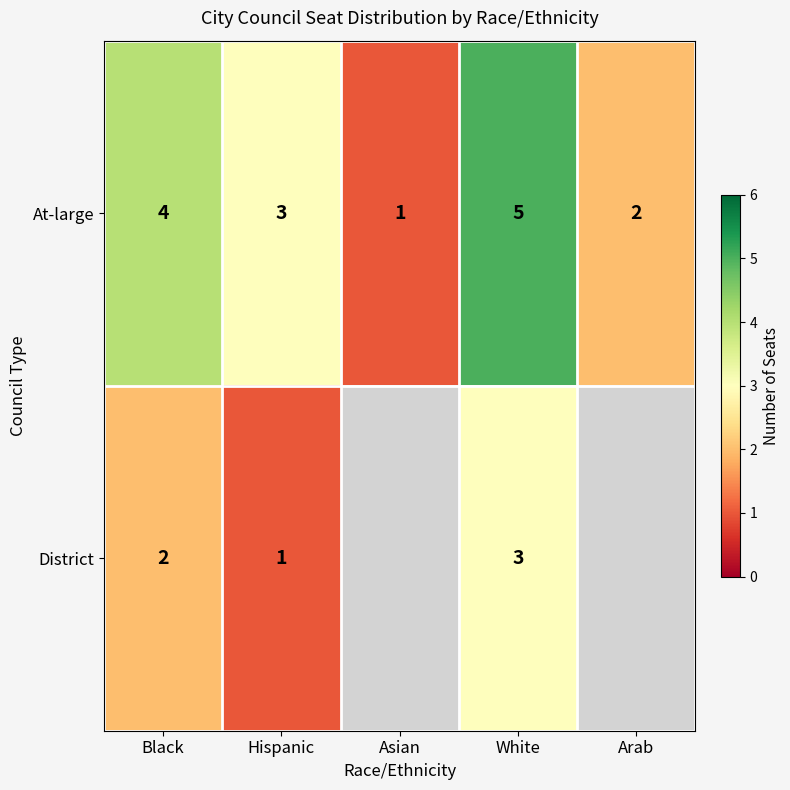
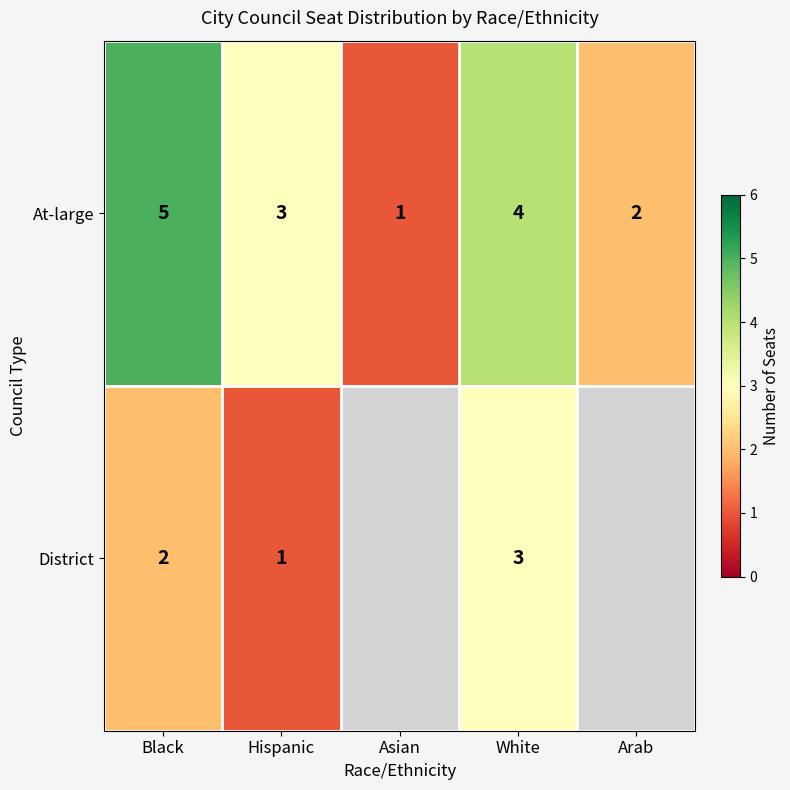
  {
    "At-large": {
-     "Black": 4,
+     "Black": 5,
      "Hispanic": 3,
      "Asian": 1,
-     "White": 5,
+     "White": 4,
      "Arab": 2
    },
    "District": {
      "Black": 2,
      "Hispanic": 1,
      "White": 3
    }
  }
